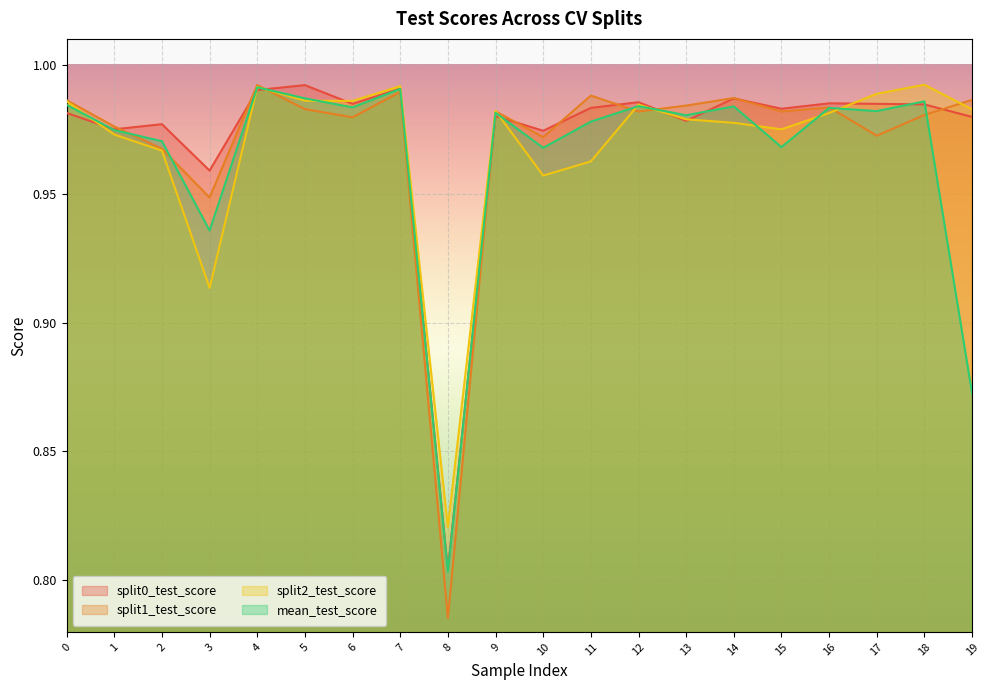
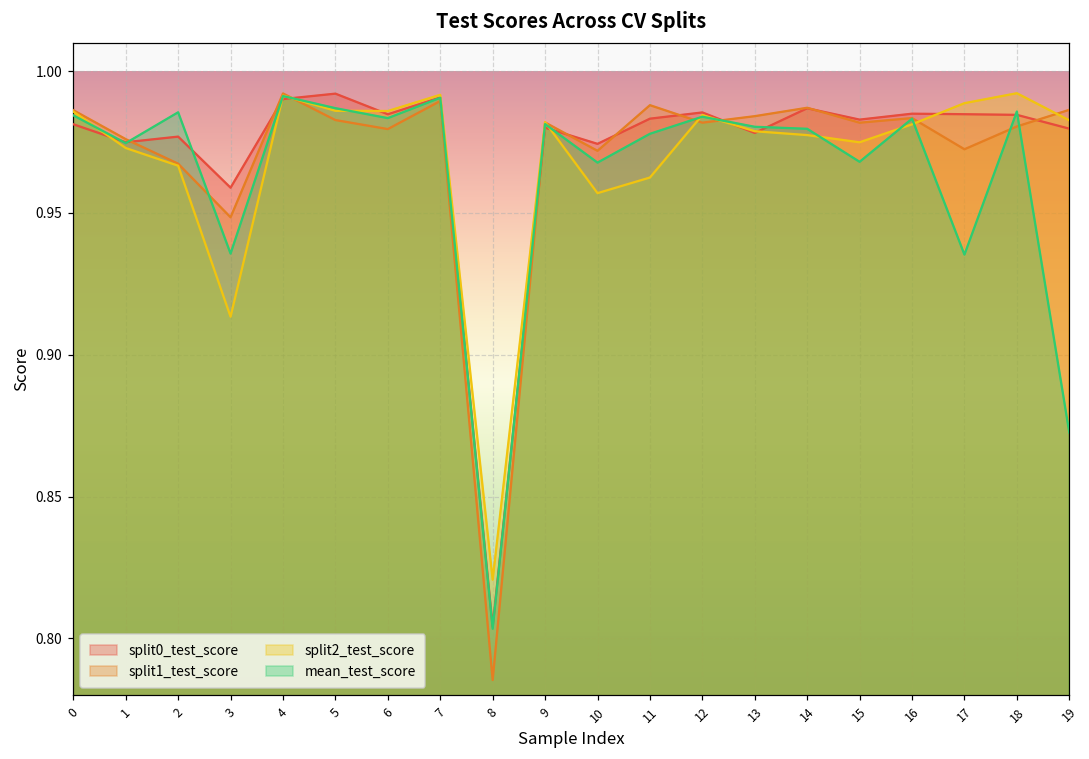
  {
    "mean_test_score": {
      "0": 0.984,
-     "2": 0.970,
+     "2": 0.985,
      "3": 0.936,
      "6": 0.983,
      "10": 0.968,
      "11": 0.978,
      "13": 0.980,
-     "14": 0.984,
+     "14": 0.980,
      "15": 0.968,
-     "17": 0.982,
+     "17": 0.935,
      "18": 0.986,
      "19": 0.873
    }
  }
